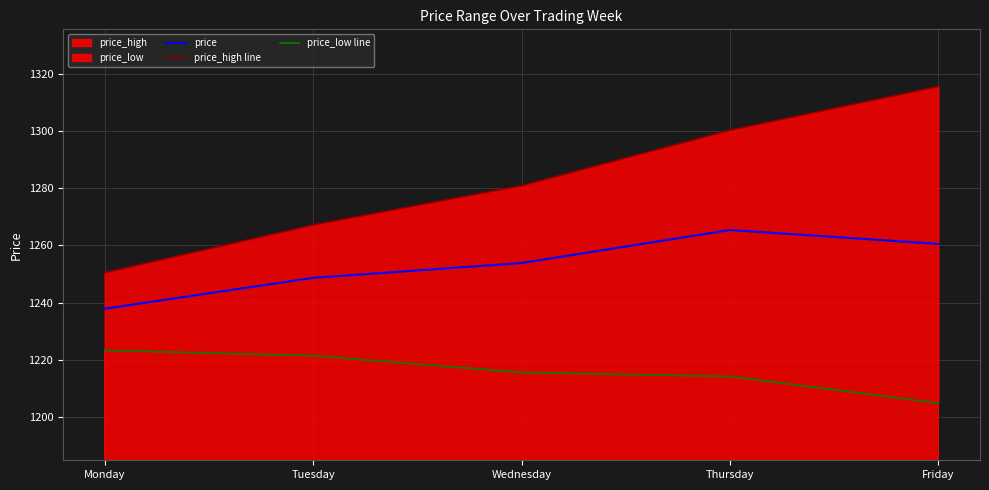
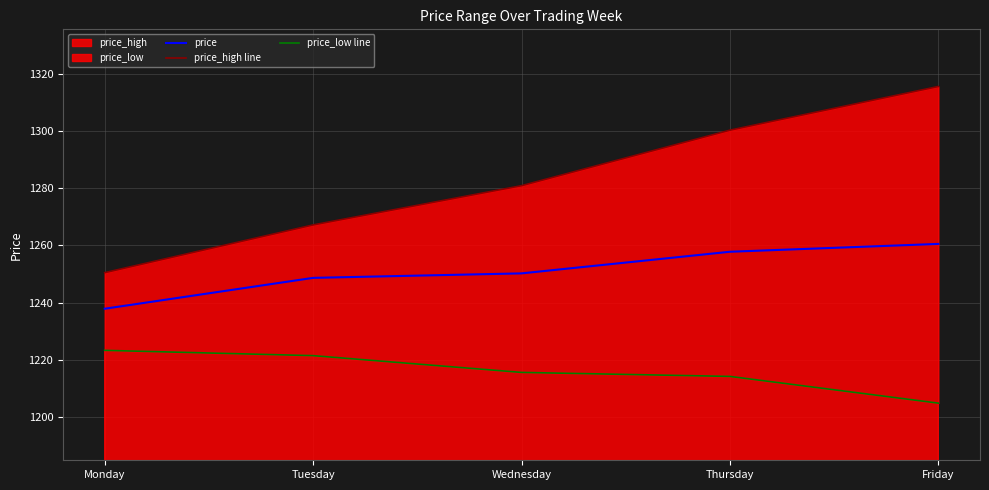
  {
    "price": {
      "Monday": 1238,
      "Tuesday": 1249,
-     "Wednesday": 1254,
-     "Thursday": 1265,
+     "Wednesday": 1250,
+     "Thursday": 1258,
      "Friday": 1261
    }
  }
